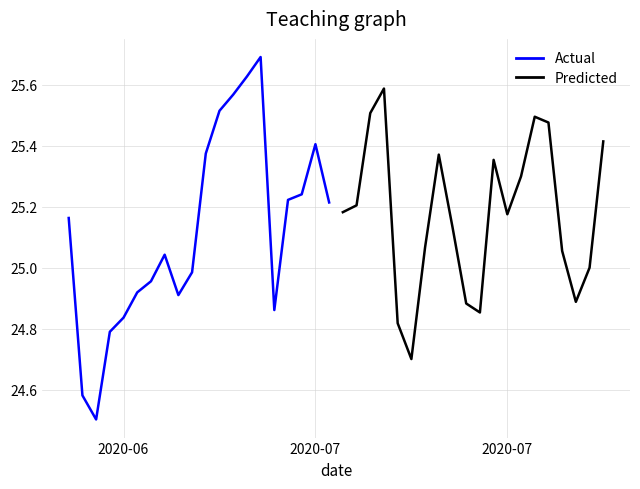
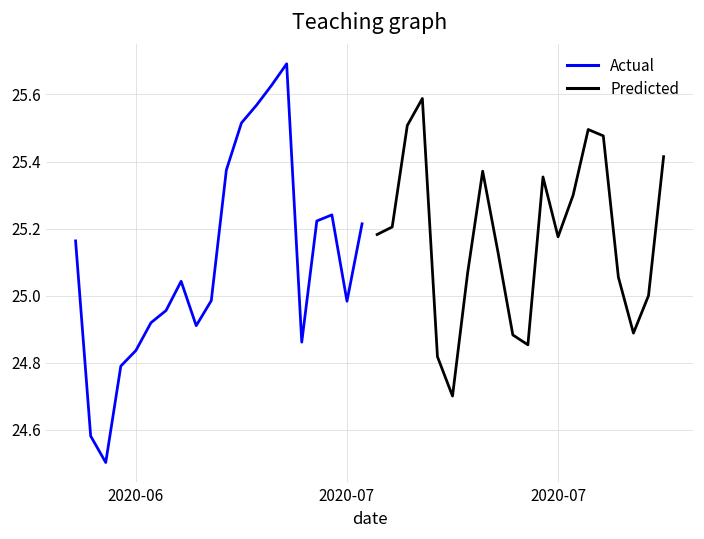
  {
    "Actual": {
      "2020-06": 24.84,
-     "2020-07": 25.41
+     "2020-07": 24.98
    },
    "Predicted": {
      "2020-07": 25.18
    }
  }
